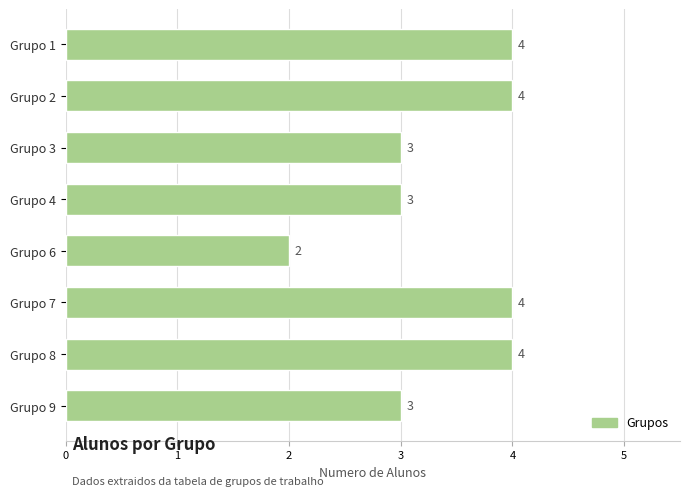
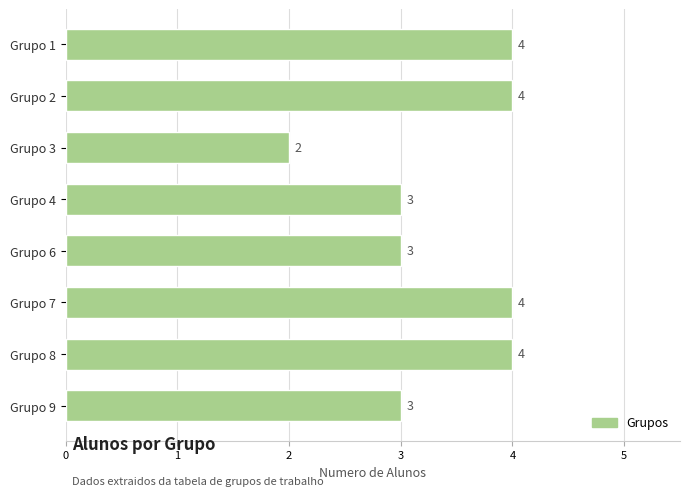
  {
    "Grupo 1": 4,
    "Grupo 2": 4,
-   "Grupo 3": 3,
+   "Grupo 3": 2,
    "Grupo 4": 3,
-   "Grupo 6": 2,
+   "Grupo 6": 3,
    "Grupo 7": 4,
    "Grupo 8": 4,
    "Grupo 9": 3
  }
